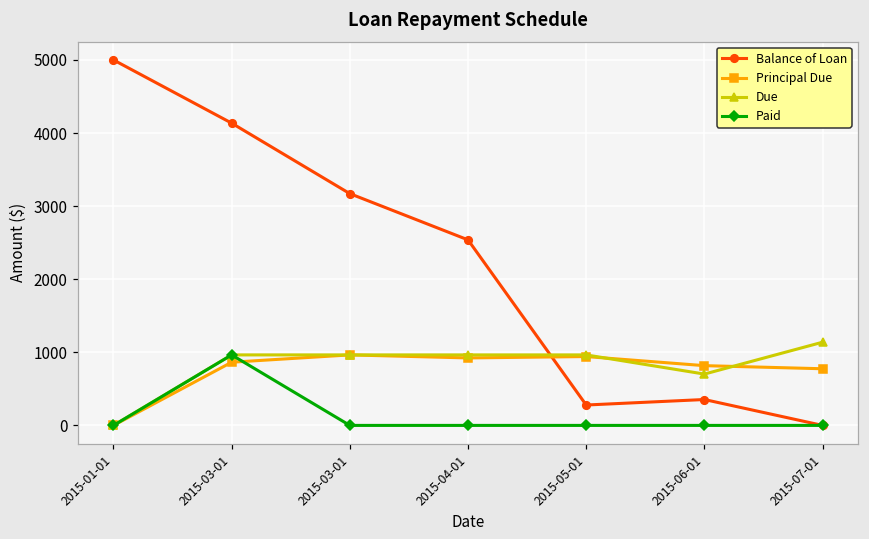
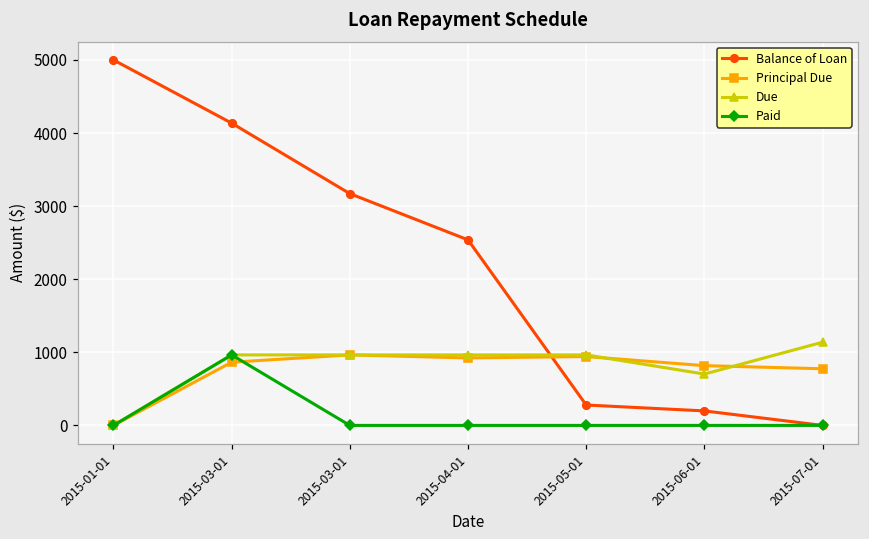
  {
    "Balance of Loan": {
      "2015-01-01": 5000,
      "2015-04-01": 2500,
      "2015-05-01": 300,
-     "2015-06-01": 400
+     "2015-06-01": 200
    },
    "Principal Due": {
      "2015-04-01": 900,
      "2015-06-01": 800,
      "2015-07-01": 800
    },
    "Due": {
      "2015-04-01": 1000,
      "2015-06-01": 700,
      "2015-07-01": 1100
    },
    "Paid": {
      "2015-04-01": 0,
      "2015-05-01": 0,
      "2015-06-01": 0
    }
  }
